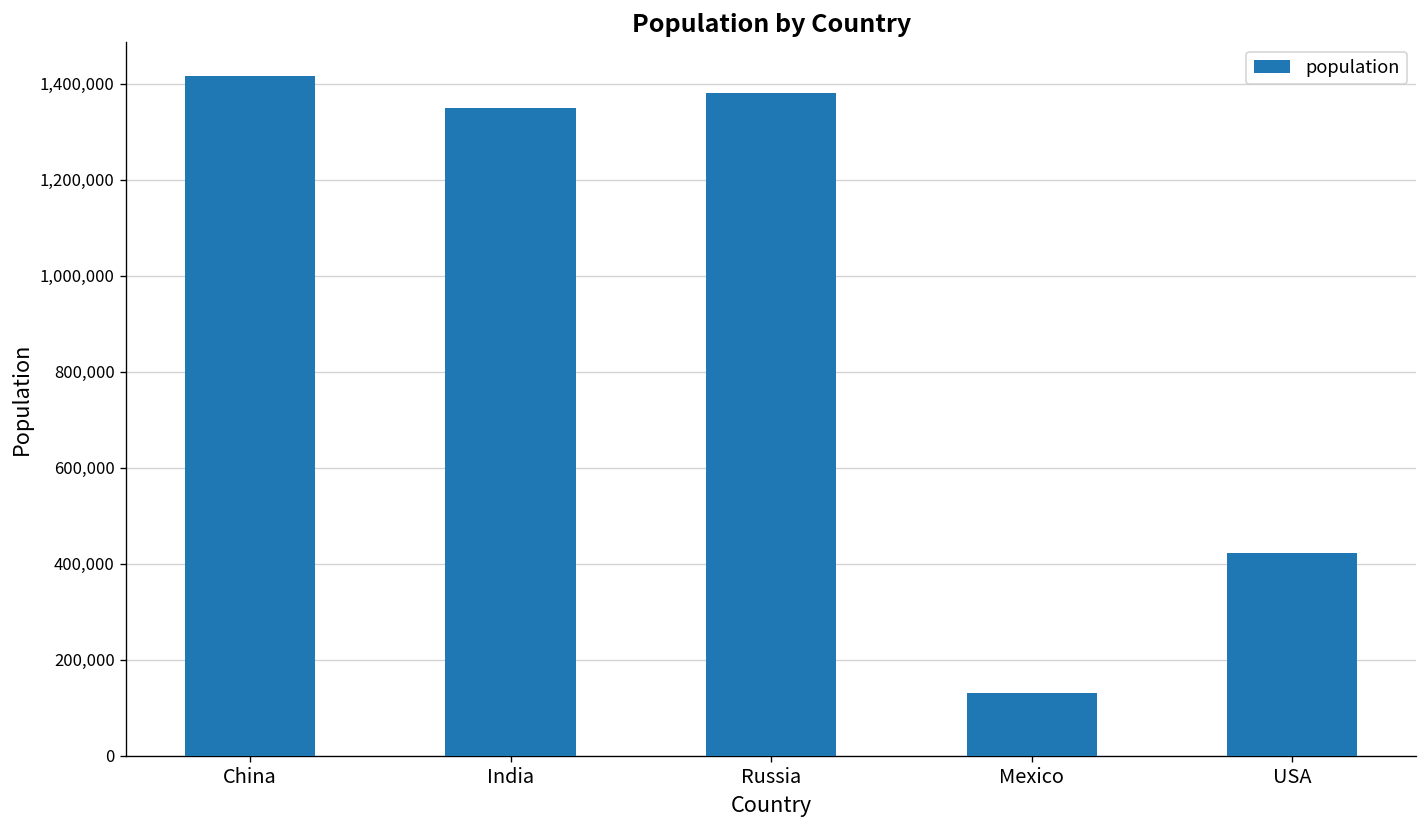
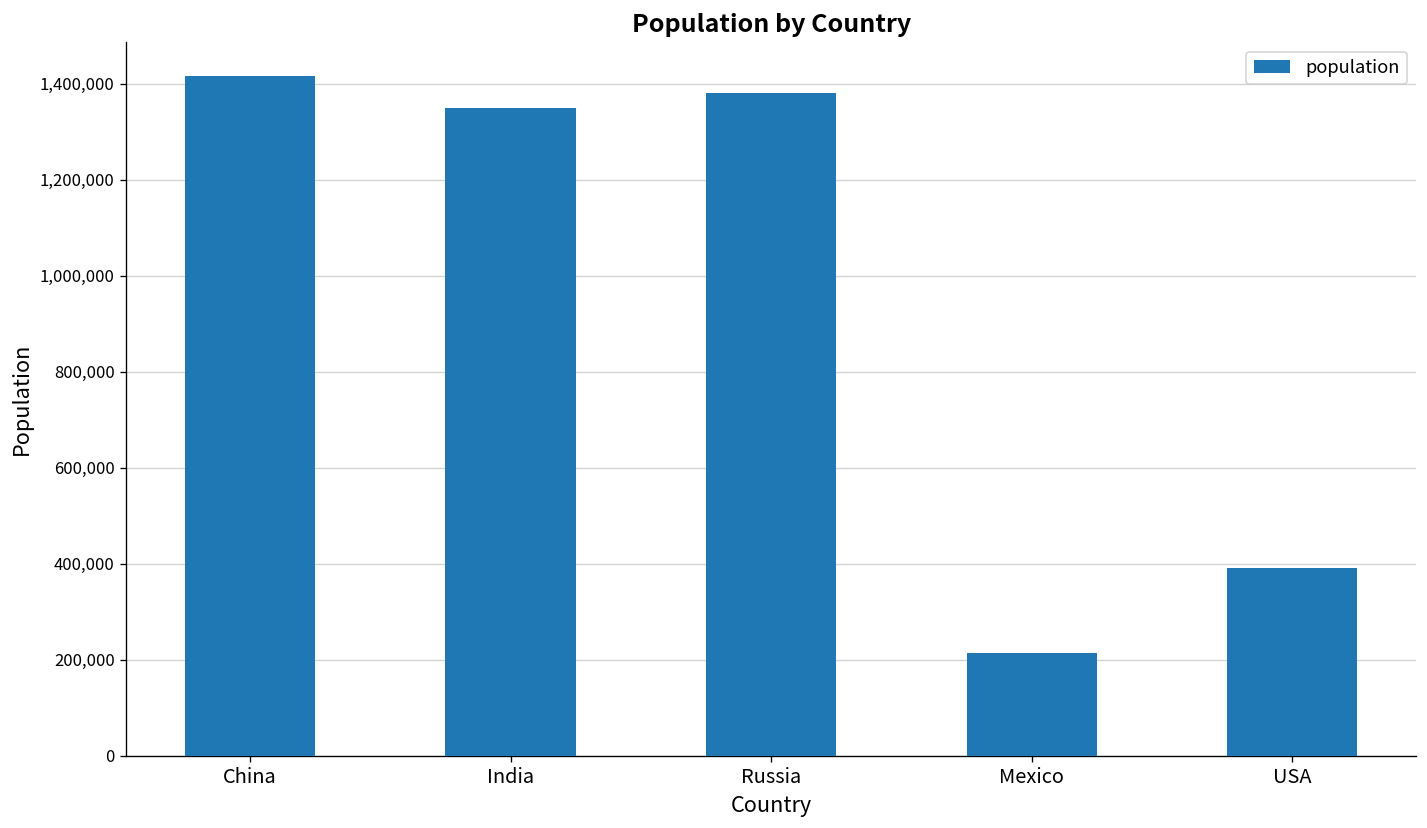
  {
    "China": "1,420,000",
    "India": "1,350,000",
    "Russia": "1,380,000",
-   "Mexico": "130,000",
-   "USA": "420,000"
+   "Mexico": "210,000",
+   "USA": "390,000"
  }
